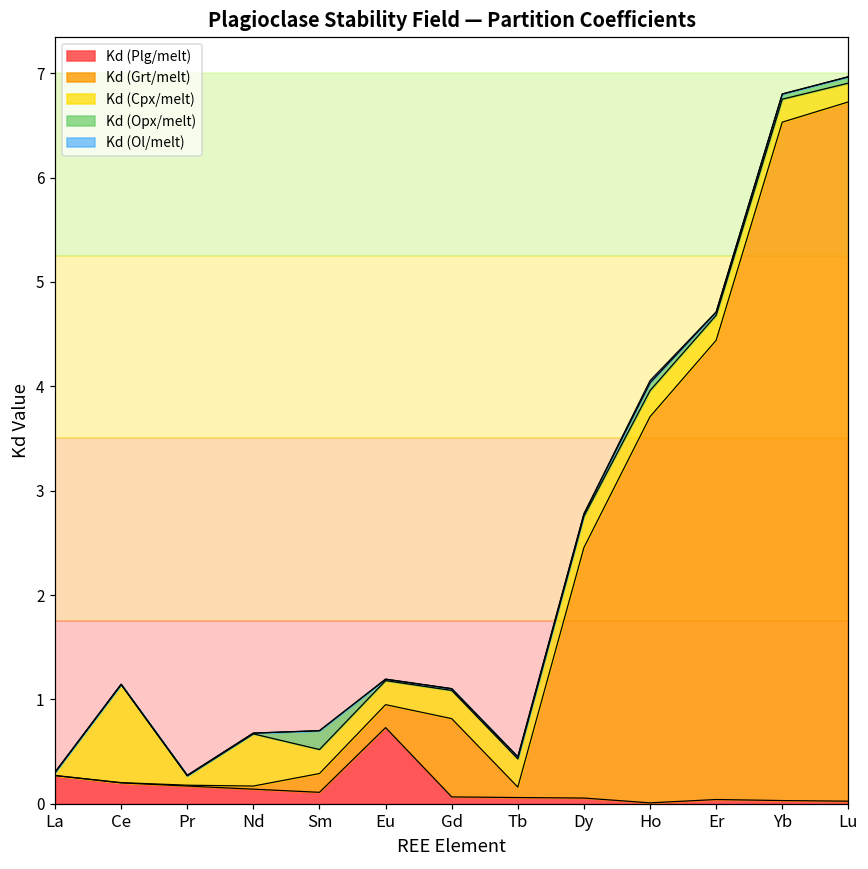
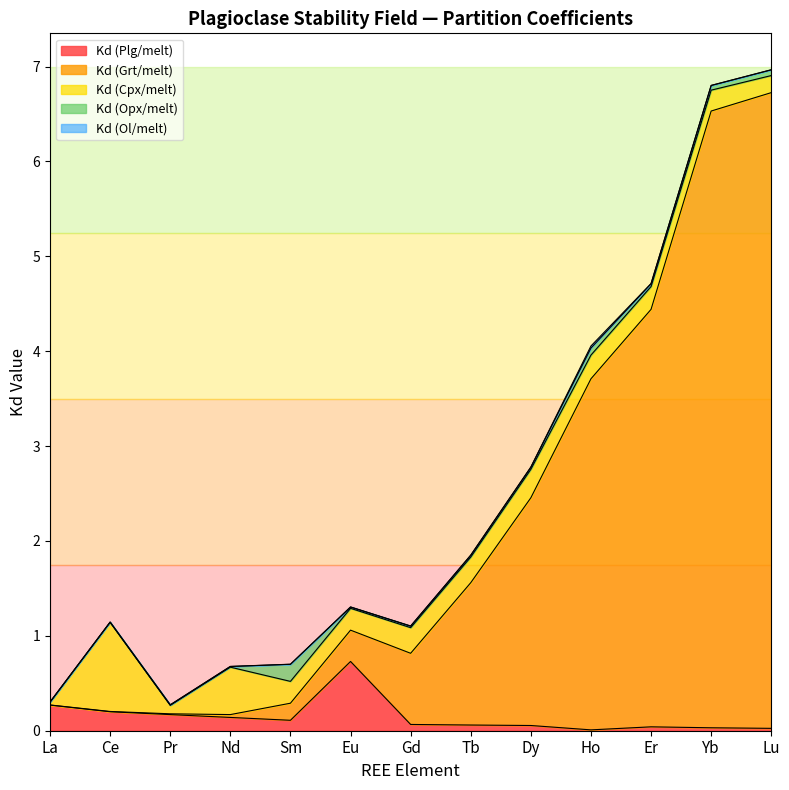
  {
    "Kd (Plg/melt)": {
      "Nd": 0.1,
      "Sm": 0.1,
      "Eu": 0.7,
      "Gd": 0.1,
      "Tb": 0.1,
      "Dy": 0.1,
      "Ho": 0.0,
      "Er": 0.0,
      "Yb": 0.0,
      "Lu": 0.0
    },
    "Kd (Grt/melt)": {
      "Nd": 0.0,
      "Sm": 0.2,
-     "Eu": 0.2,
+     "Eu": 0.3,
      "Gd": 0.8,
-     "Tb": 0.1,
+     "Tb": 1.5,
      "Dy": 2.4,
      "Ho": 3.7,
      "Er": 4.4,
      "Yb": 6.5,
      "Lu": 6.7
    },
    "Kd (Cpx/melt)": {
      "Sm": 0.2,
      "Ho": 0.3,
      "Er": 0.2,
      "Yb": 0.2,
      "Lu": 0.2
    }
  }
